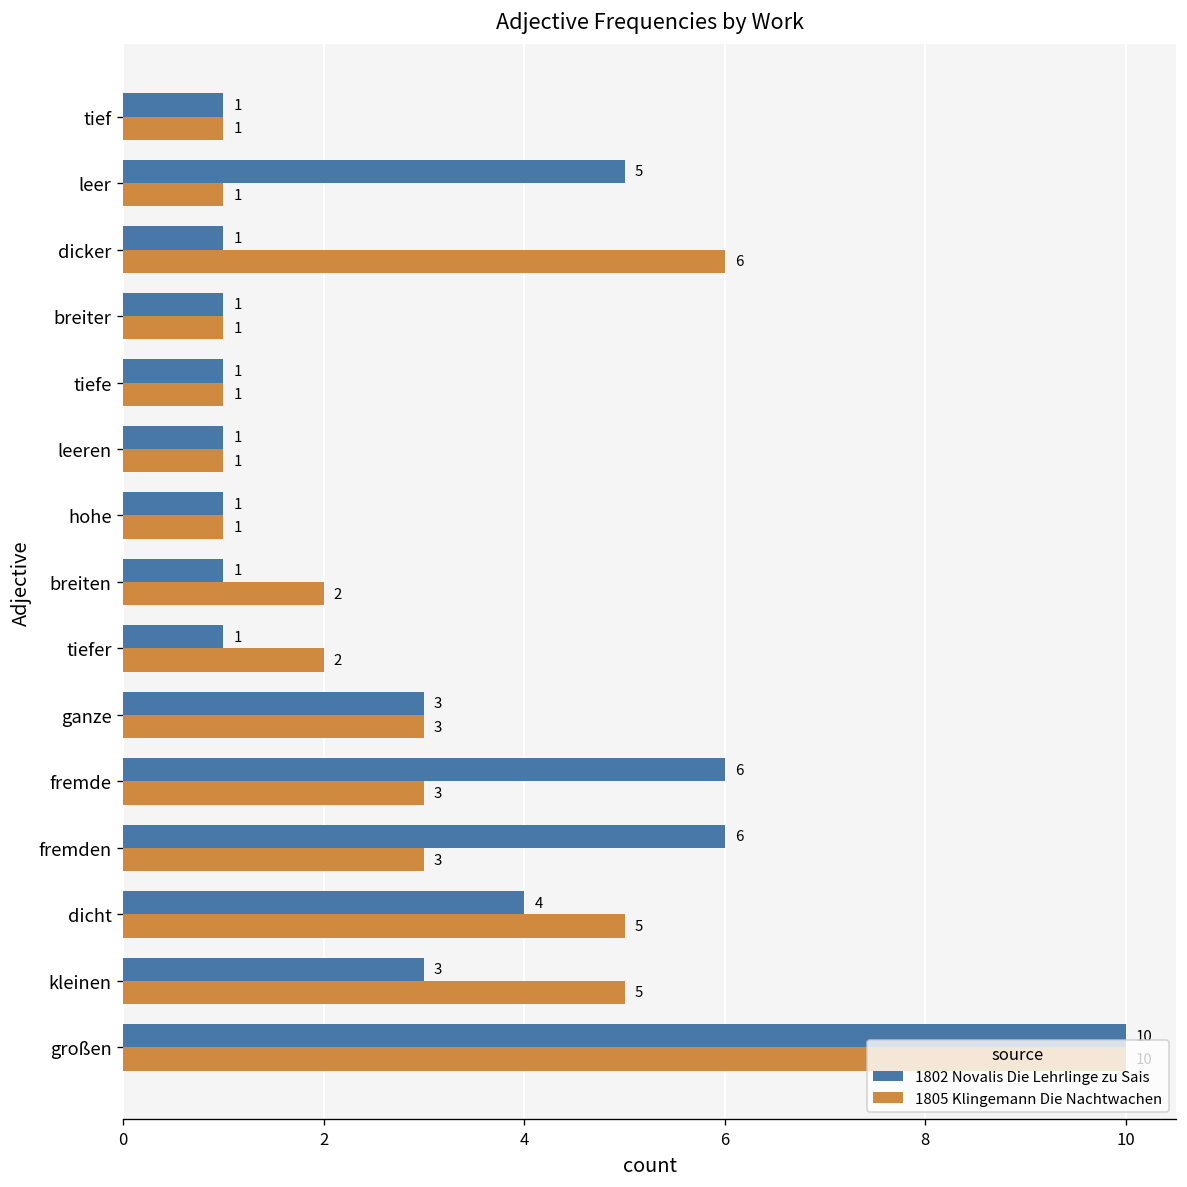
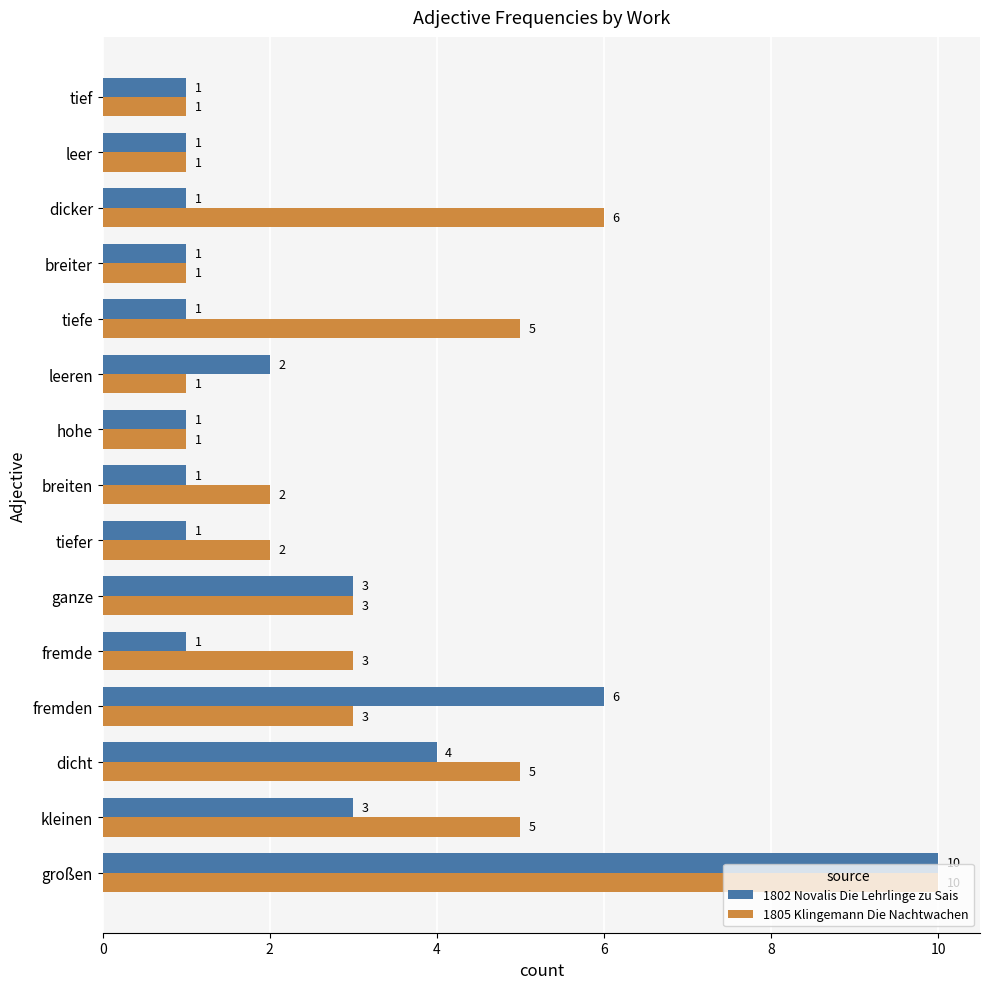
  {
    "1802 Novalis Die Lehrlinge zu Sais": {
      "tief": 1,
-     "leer": 5,
+     "leer": 1,
      "dicker": 1,
      "breiter": 1,
      "tiefe": 1,
-     "leeren": 1,
+     "leeren": 2,
      "hohe": 1,
      "breiten": 1,
      "tiefer": 1,
      "ganze": 3,
-     "fremde": 6,
+     "fremde": 1,
      "fremden": 6,
      "dicht": 4,
      "kleinen": 3
    },
    "1805 Klingemann Die Nachtwachen": {
      "tief": 1,
      "leer": 1,
      "dicker": 6,
      "breiter": 1,
-     "tiefe": 1,
+     "tiefe": 5,
      "leeren": 1,
      "hohe": 1,
      "breiten": 2,
      "tiefer": 2,
      "ganze": 3,
      "fremde": 3,
      "fremden": 3,
      "dicht": 5,
      "kleinen": 5
    }
  }
